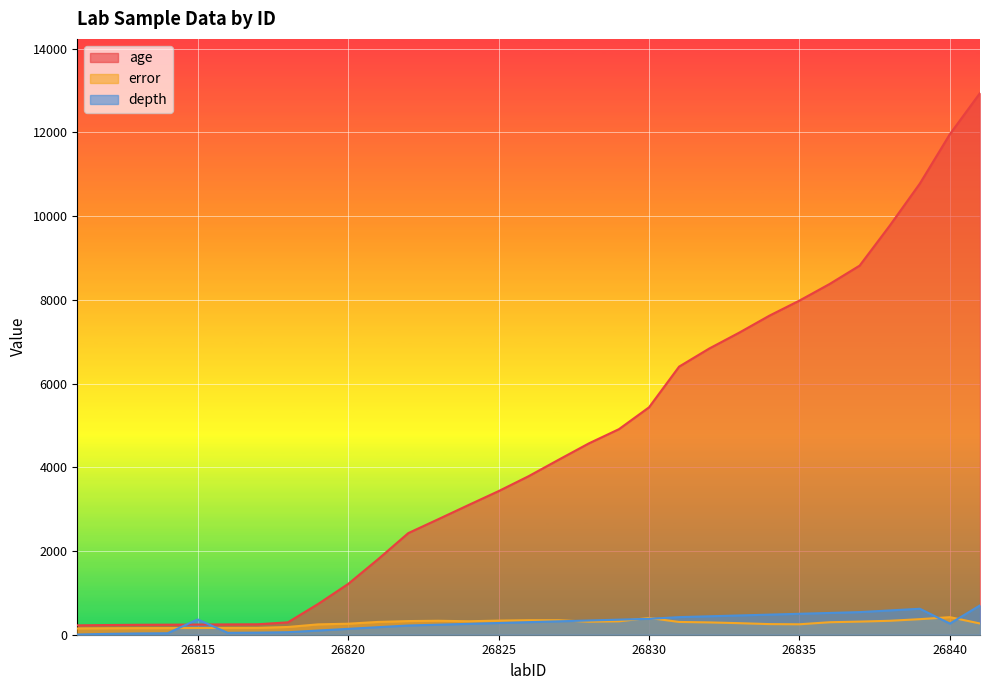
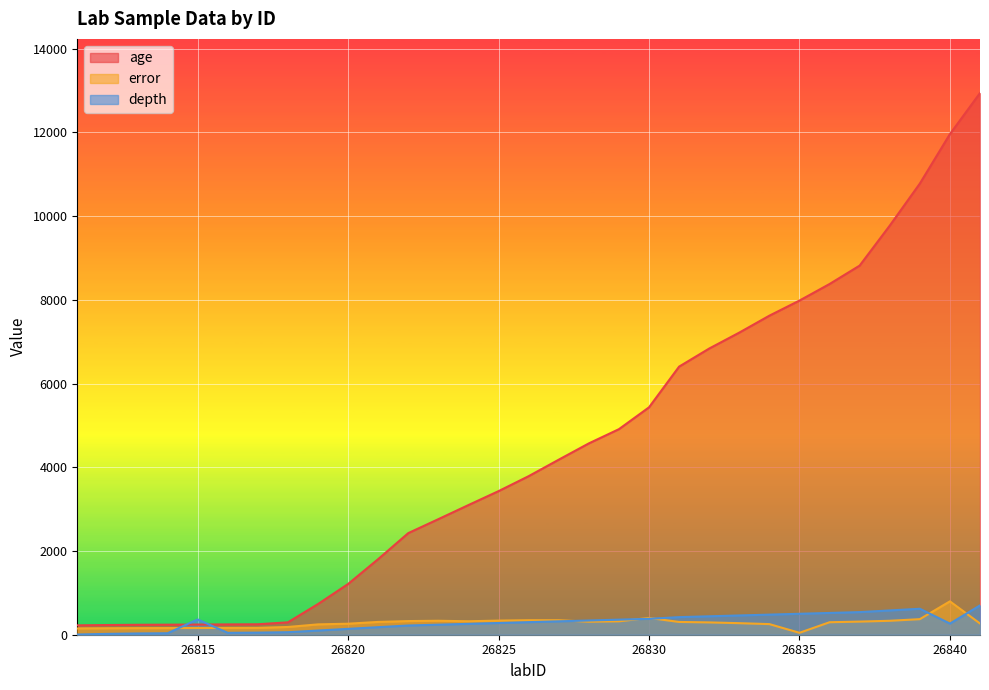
  {
    "age": {
      "26815": 200,
      "26820": 1200,
      "26825": 3400,
      "26830": 5400,
      "26835": 8000,
      "26840": 12000
    },
    "error": {
      "26815": 200,
      "26820": 300,
-     "26835": 200,
-     "26840": 400
+     "26835": 0,
+     "26840": 800
    },
    "depth": {
      "26815": 400,
      "26820": 100,
      "26835": 500,
      "26840": 300
    }
  }
